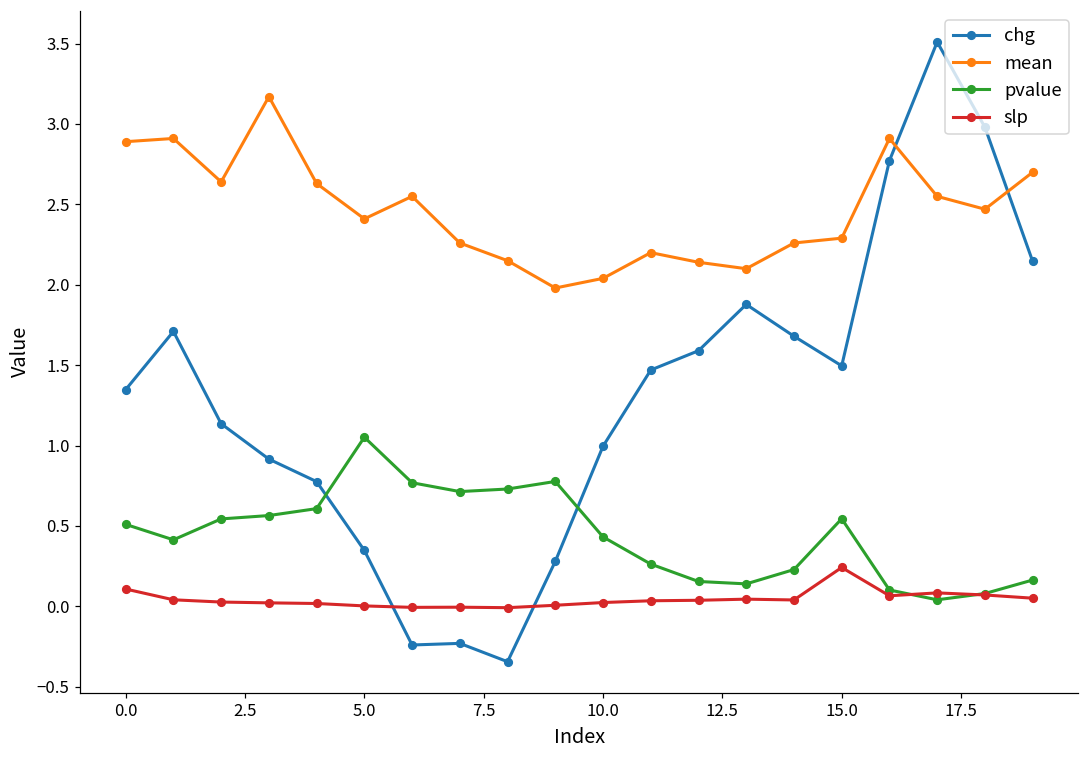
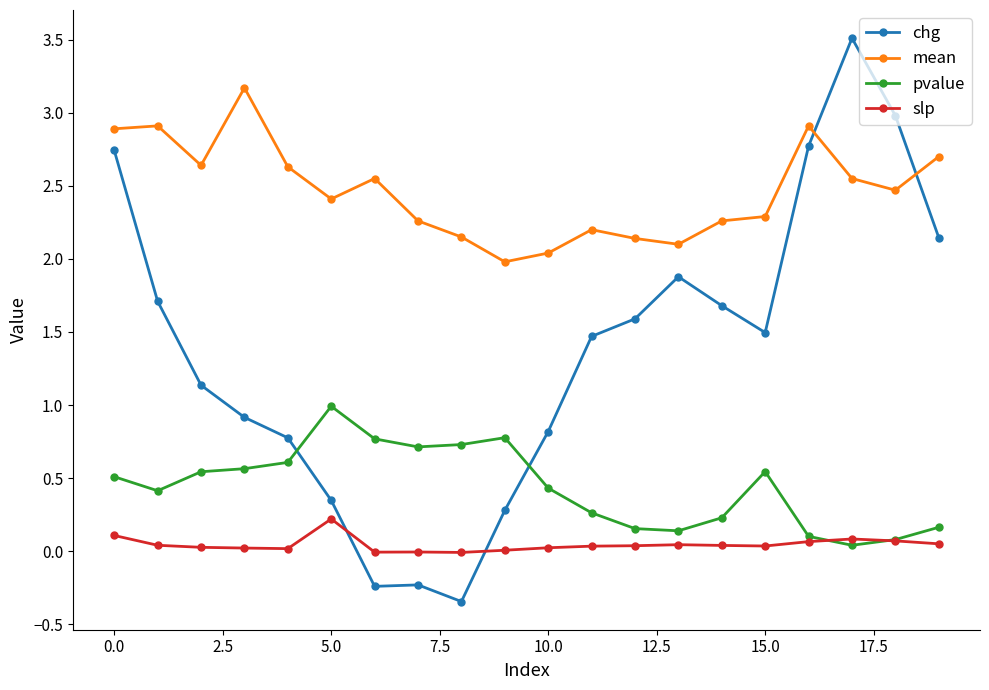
  {
    "chg": {
-     "0.0": 1.35,
+     "0.0": 2.74,
      "5.0": 0.35,
-     "10.0": 1.00,
+     "10.0": 0.82,
      "15.0": 1.50
    },
    "mean": {
      "0.0": 2.89,
      "5.0": 2.41,
      "10.0": 2.04,
      "15.0": 2.29
    },
    "pvalue": {
      "0.0": 0.51,
-     "5.0": 1.05,
+     "5.0": 0.99,
      "10.0": 0.43,
      "15.0": 0.55
    },
    "slp": {
      "0.0": 0.11,
-     "5.0": 0.00,
+     "5.0": 0.22,
      "10.0": 0.02,
-     "15.0": 0.24
+     "15.0": 0.04
    }
  }
